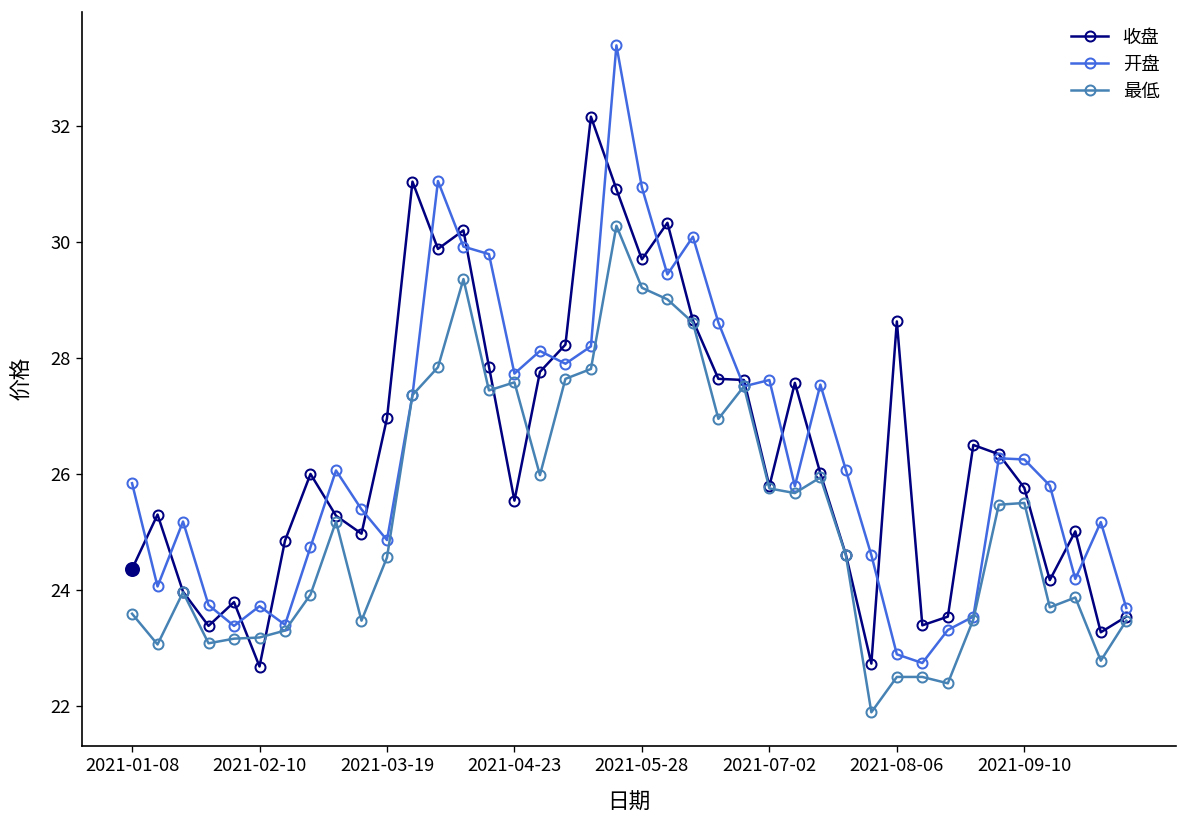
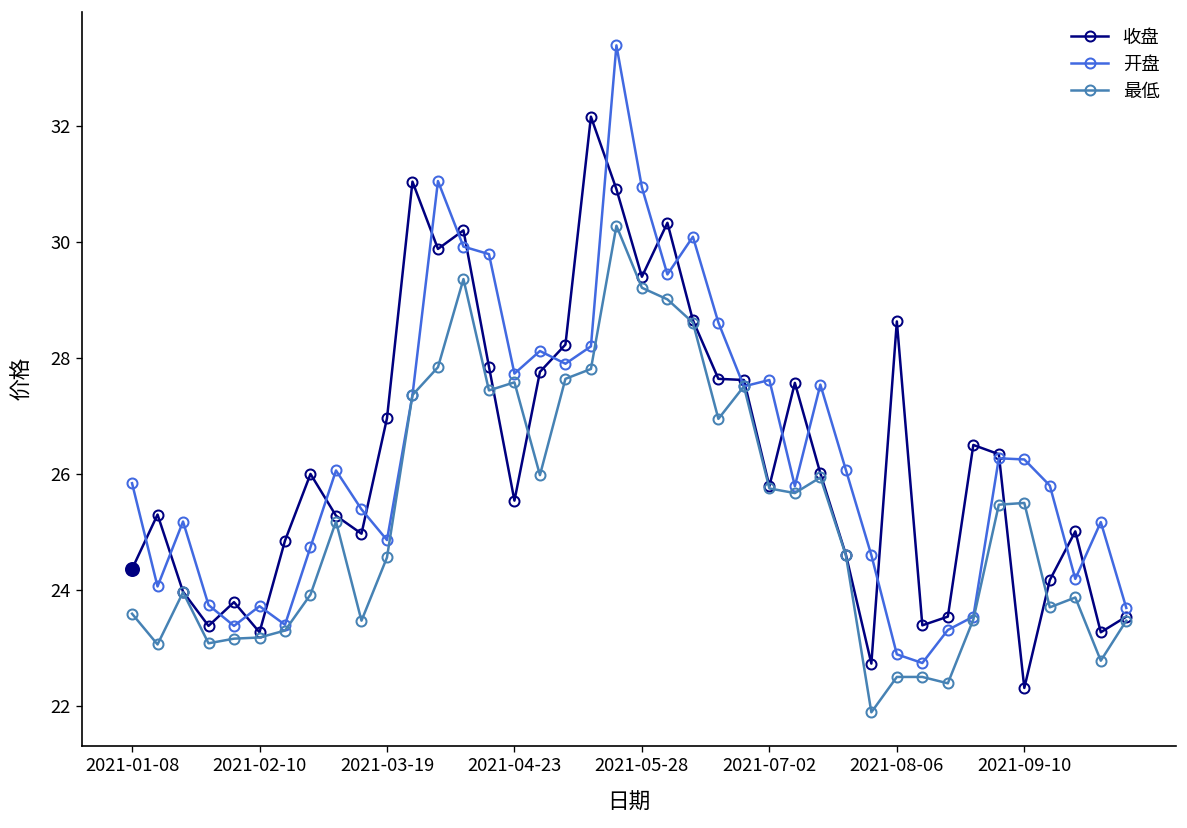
  {
    "收盘": {
-     "2021-02-10": 22.7,
+     "2021-02-10": 23.3,
      "2021-03-19": 27.0,
      "2021-04-23": 25.5,
-     "2021-05-28": 29.7,
+     "2021-05-28": 29.4,
      "2021-08-06": 28.6,
-     "2021-09-10": 25.8
+     "2021-09-10": 22.3
    }
  }
